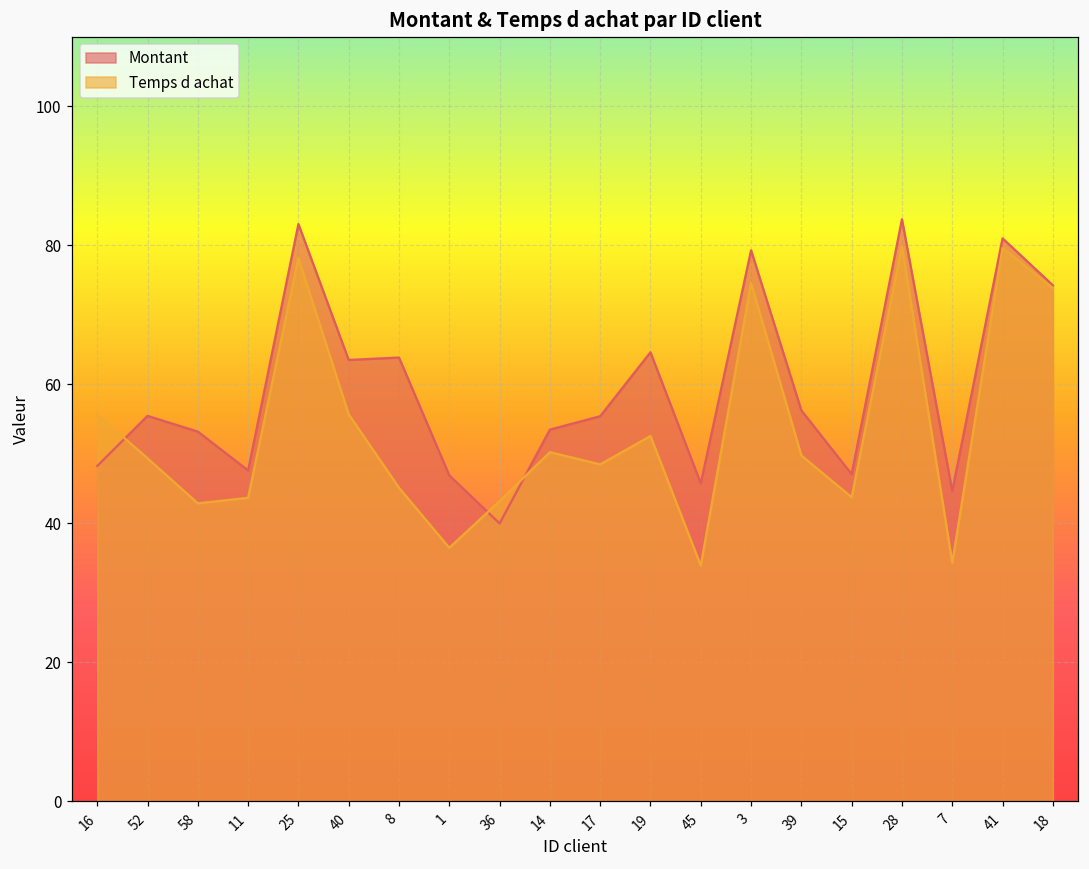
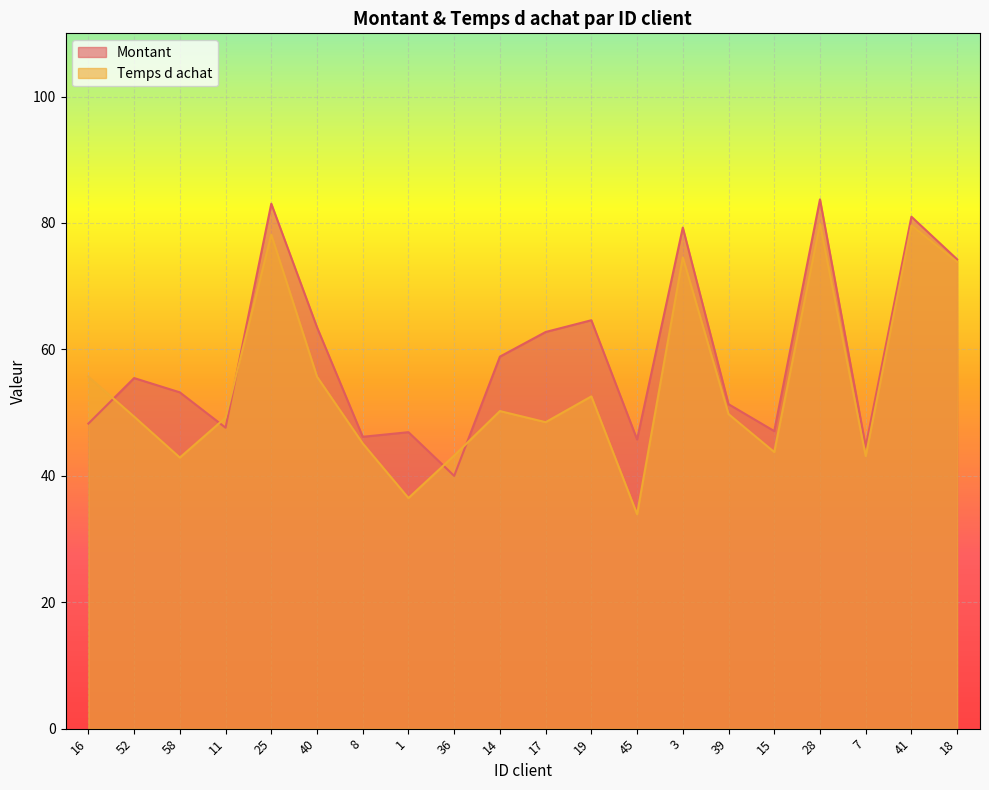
  {
    "Montant": {
      "16": 48,
      "52": 55,
      "58": 53,
      "11": 48,
      "25": 83,
      "40": 64,
-     "8": 64,
+     "8": 46,
      "1": 47,
      "36": 40,
-     "14": 53,
-     "17": 55,
+     "14": 59,
+     "17": 63,
      "19": 65,
      "45": 46,
      "3": 79,
-     "39": 56,
+     "39": 51,
      "15": 47,
      "28": 84,
      "7": 45,
      "41": 81
    },
    "Temps d achat": {
      "16": 56,
      "52": 49,
      "58": 43,
-     "11": 44,
+     "11": 49,
      "25": 78,
      "40": 56,
      "8": 45,
      "1": 36,
      "36": 43,
      "14": 50,
      "17": 48,
      "19": 53,
      "45": 34,
      "3": 75,
      "39": 50,
      "15": 44,
      "28": 80,
-     "7": 34,
+     "7": 43,
      "41": 80
    }
  }
